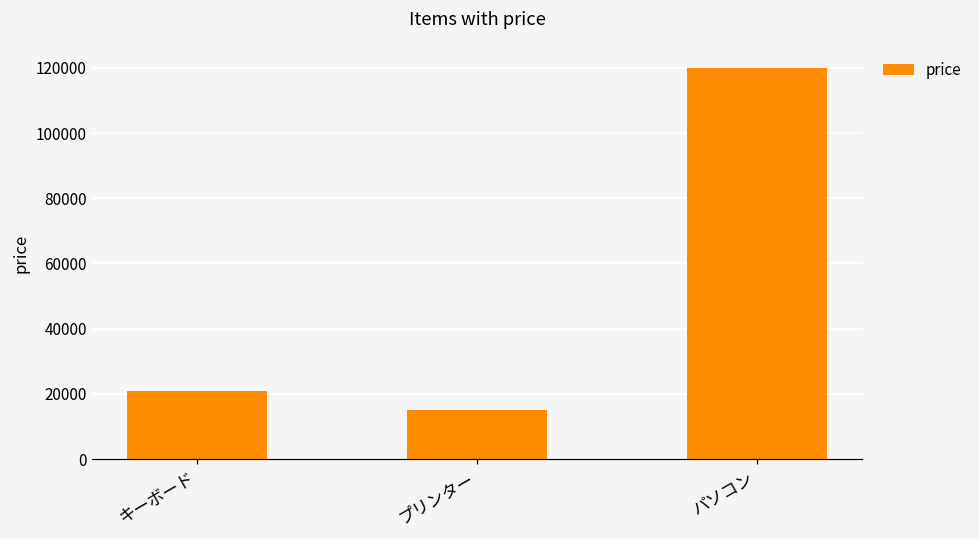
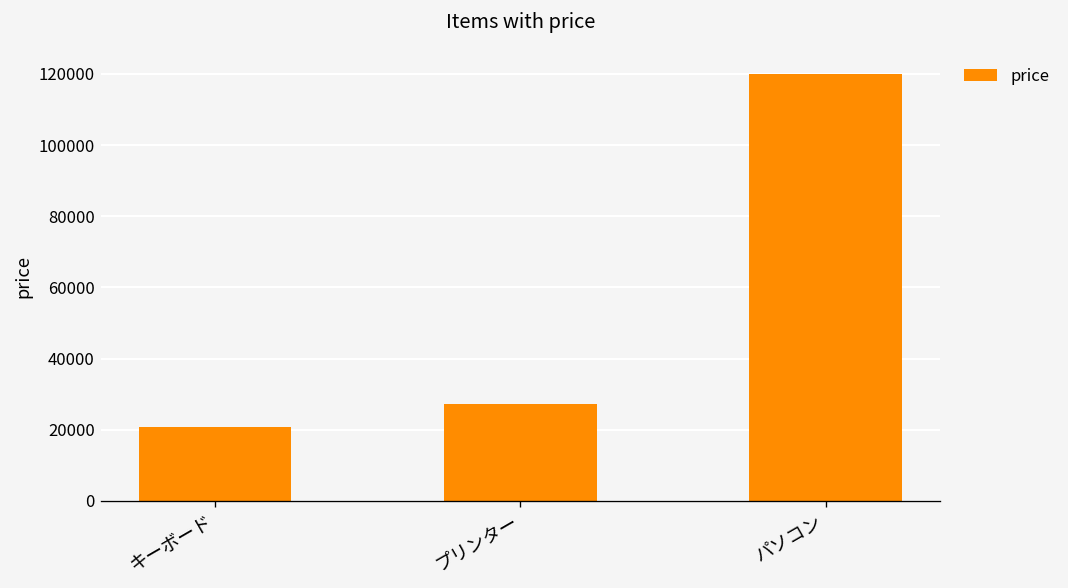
  {
    "キーボード": 21000,
-   "プリンター": 15000,
+   "プリンター": 27000,
    "パソコン": 120000
  }
